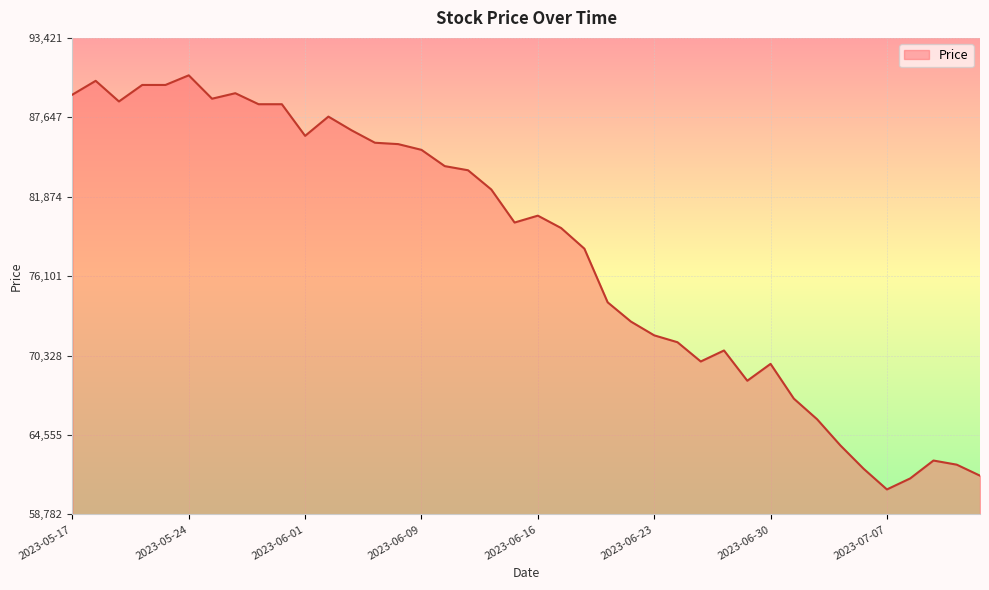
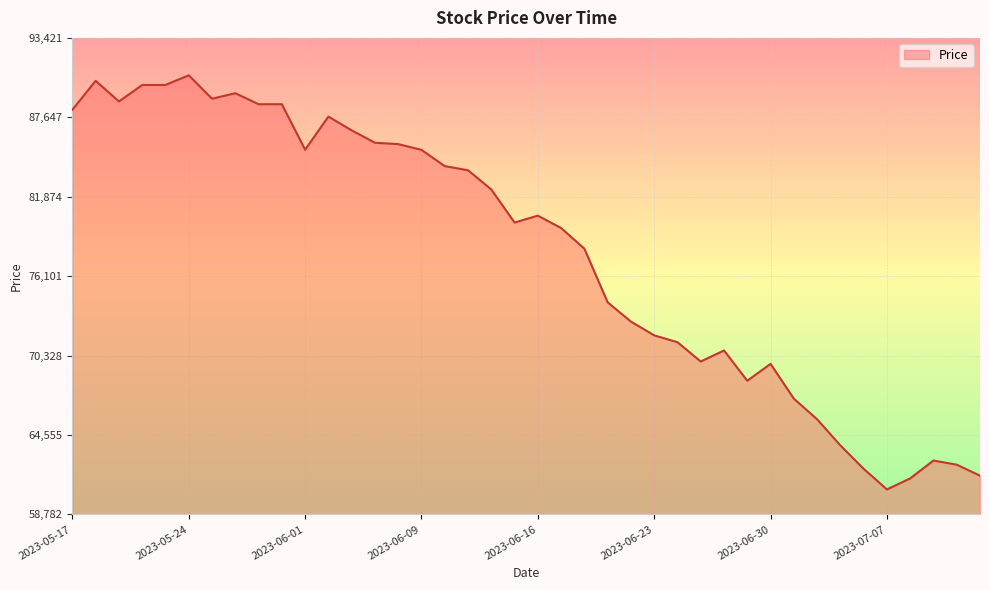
  {
-   "2023-05-17": "89,300",
+   "2023-05-17": "88,200",
    "2023-05-24": "90,700",
-   "2023-06-01": "86,300",
+   "2023-06-01": "85,300",
    "2023-06-09": "85,300",
    "2023-06-16": "80,500",
    "2023-06-23": "71,800",
    "2023-06-30": "69,700",
    "2023-07-07": "60,600"
  }
